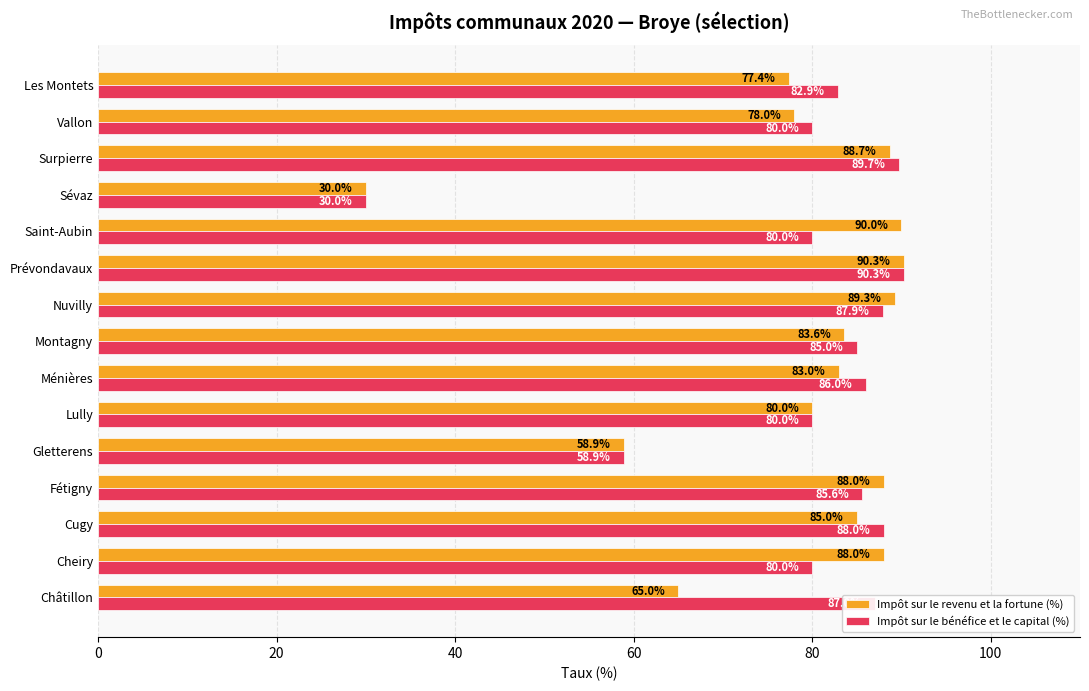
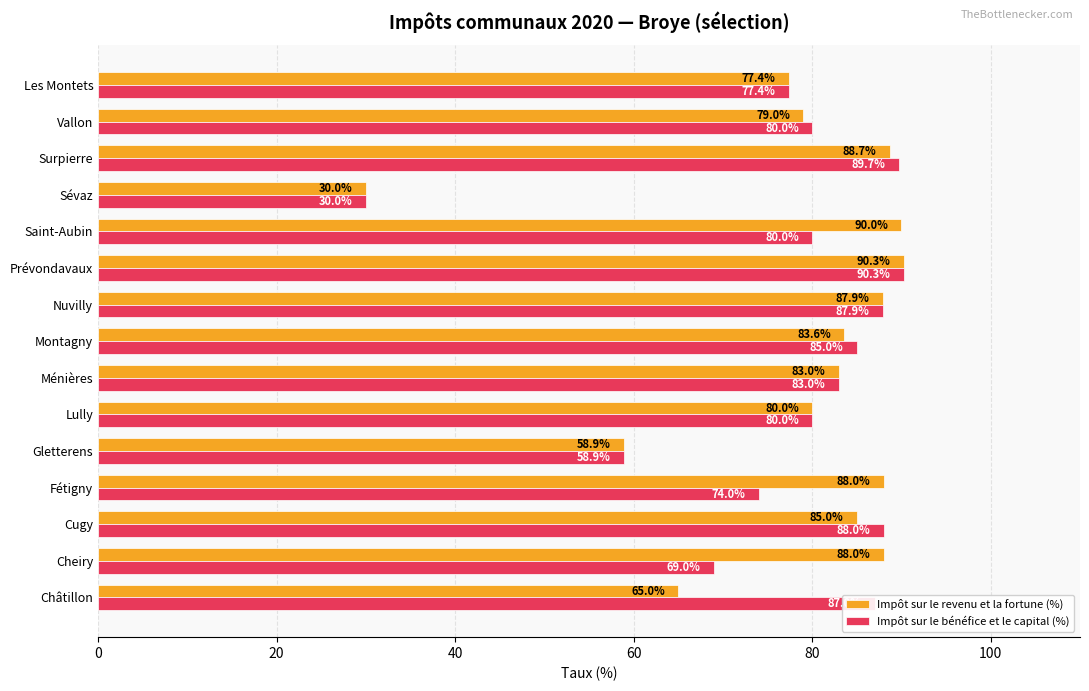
  {
    "Impôt sur le revenu et la fortune (%)": {
      "Les Montets": "77.4%",
-     "Vallon": "78.0%",
+     "Vallon": "79.0%",
      "Surpierre": "88.7%",
      "Sévaz": "30.0%",
      "Saint-Aubin": "90.0%",
      "Prévondavaux": "90.3%",
-     "Nuvilly": "89.3%",
+     "Nuvilly": "87.9%",
      "Montagny": "83.6%",
      "Ménières": "83.0%",
      "Lully": "80.0%",
      "Gletterens": "58.9%",
      "Fétigny": "88.0%",
      "Cugy": "85.0%",
      "Cheiry": "88.0%",
      "Châtillon": "65.0%"
    },
    "Impôt sur le bénéfice et le capital (%)": {
-     "Les Montets": "82.9%",
+     "Les Montets": "77.4%",
      "Vallon": "80.0%",
      "Surpierre": "89.7%",
      "Sévaz": "30.0%",
      "Saint-Aubin": "80.0%",
      "Prévondavaux": "90.3%",
      "Nuvilly": "87.9%",
      "Montagny": "85.0%",
-     "Ménières": "86.0%",
+     "Ménières": "83.0%",
      "Lully": "80.0%",
      "Gletterens": "58.9%",
-     "Fétigny": "85.6%",
+     "Fétigny": "74.0%",
      "Cugy": "88.0%",
-     "Cheiry": "80.0%"
+     "Cheiry": "69.0%"
    }
  }
